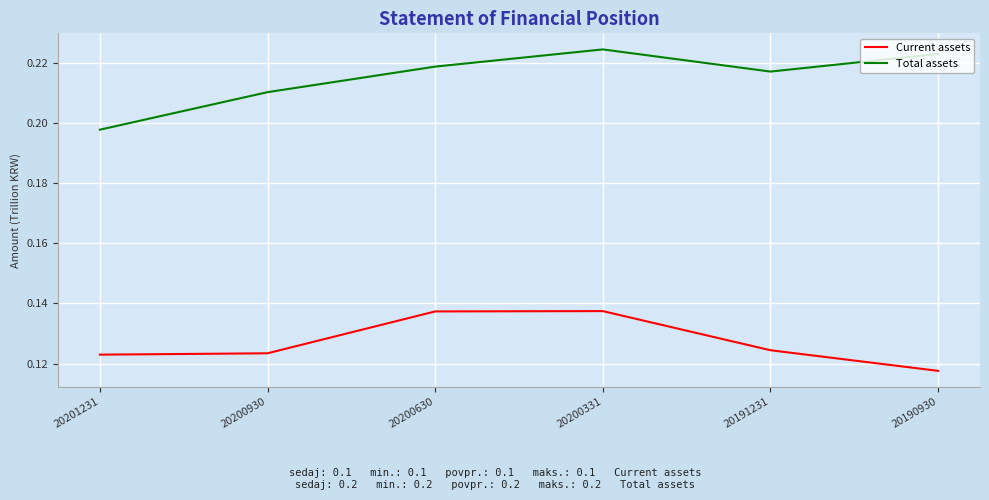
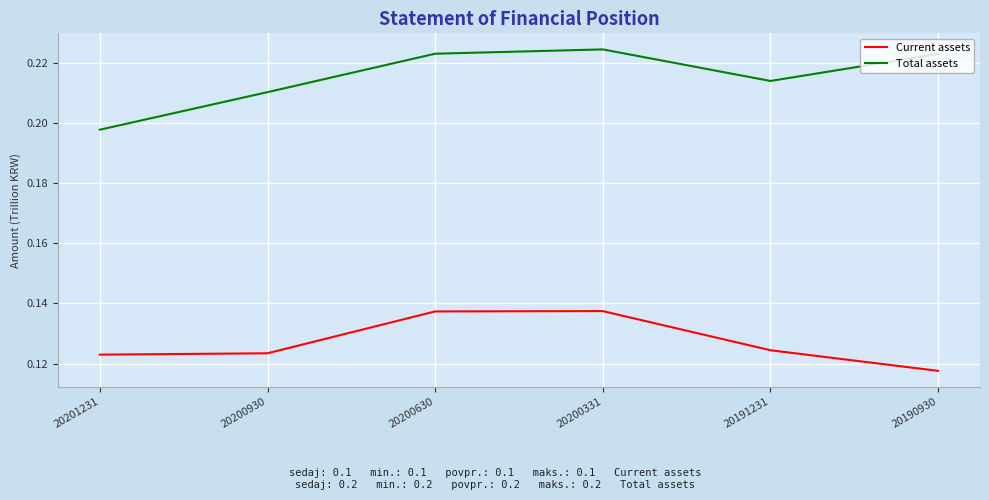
  {
    "Current assets": {
      "20201231": 0.123,
      "20200930": 0.123,
      "20200630": 0.137,
      "20200331": 0.137,
      "20191231": 0.124,
      "20190930": 0.118
    },
    "Total assets": {
      "20201231": 0.198,
      "20200930": 0.210,
-     "20200630": 0.219,
+     "20200630": 0.223,
      "20200331": 0.224,
-     "20191231": 0.217
+     "20191231": 0.214
    }
  }
